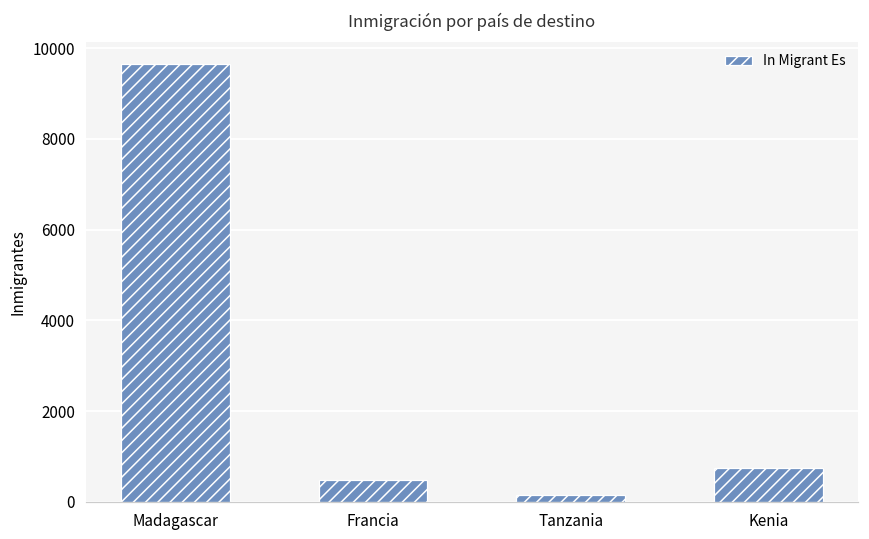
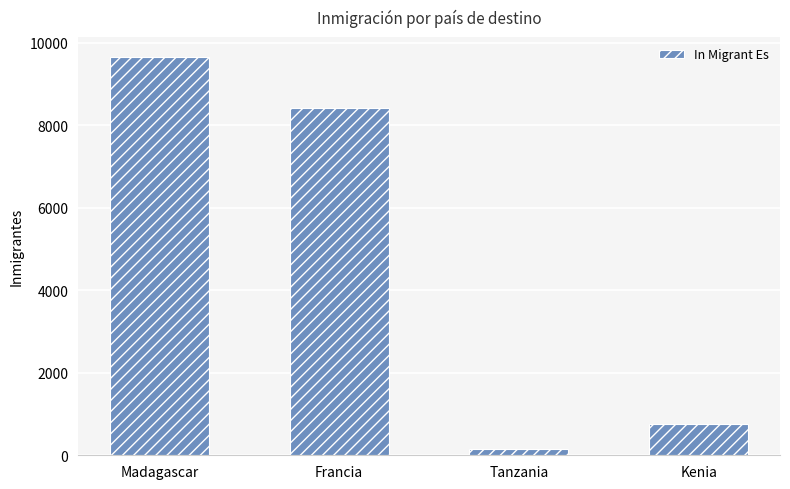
  {
    "Madagascar": 9700,
-   "Francia": 500,
+   "Francia": 8400,
    "Tanzania": 100,
    "Kenia": 800
  }
